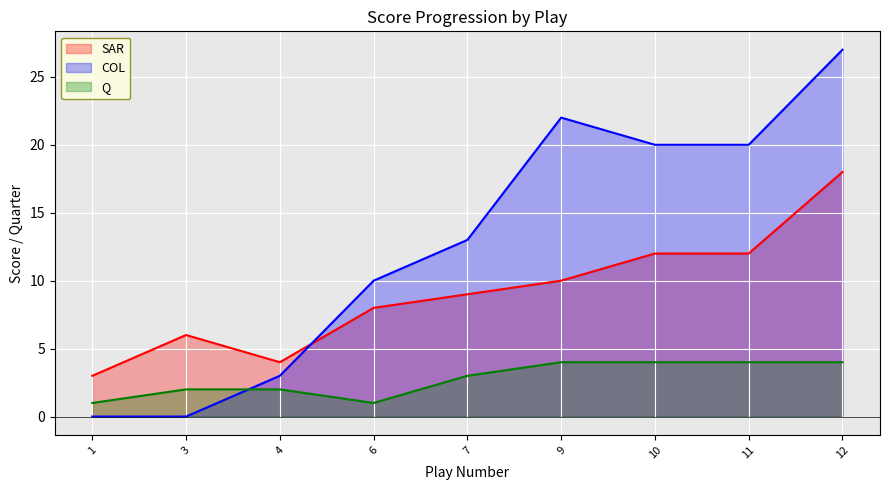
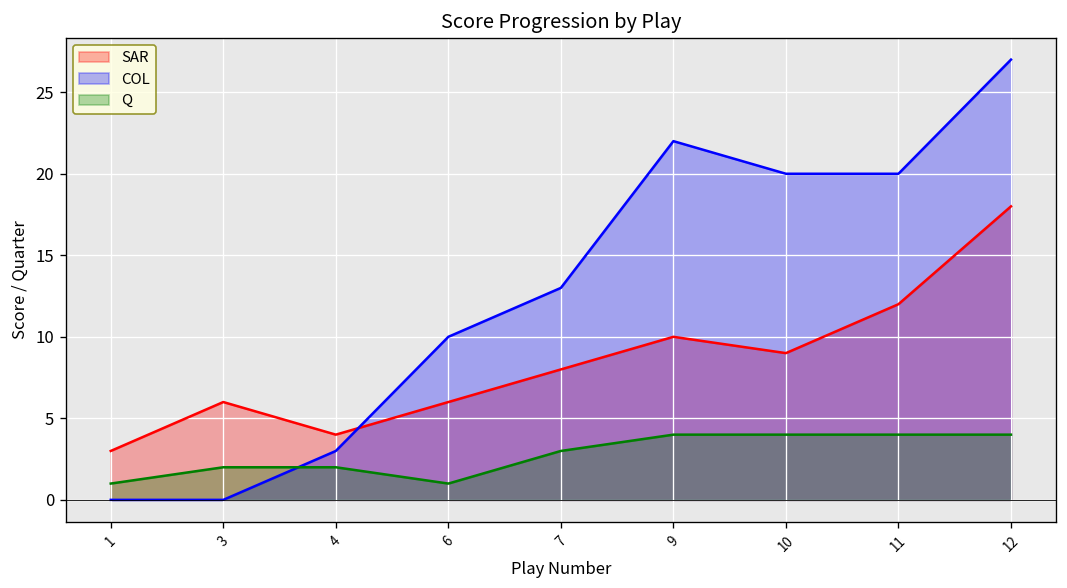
  {
    "SAR": {
      "1": 3,
      "3": 6,
      "4": 4,
-     "6": 8,
-     "7": 9,
+     "6": 6,
+     "7": 8,
      "9": 10,
-     "10": 12,
+     "10": 9,
      "11": 12,
      "12": 18
    },
    "COL": {
      "1": 0,
      "3": 0,
      "4": 3,
      "6": 10,
      "7": 13,
      "9": 22,
      "10": 20,
      "11": 20,
      "12": 27
    },
    "Q": {
      "1": 1,
      "3": 2,
      "4": 2,
      "6": 1,
      "7": 3,
      "9": 4,
      "10": 4,
      "11": 4,
      "12": 4
    }
  }
